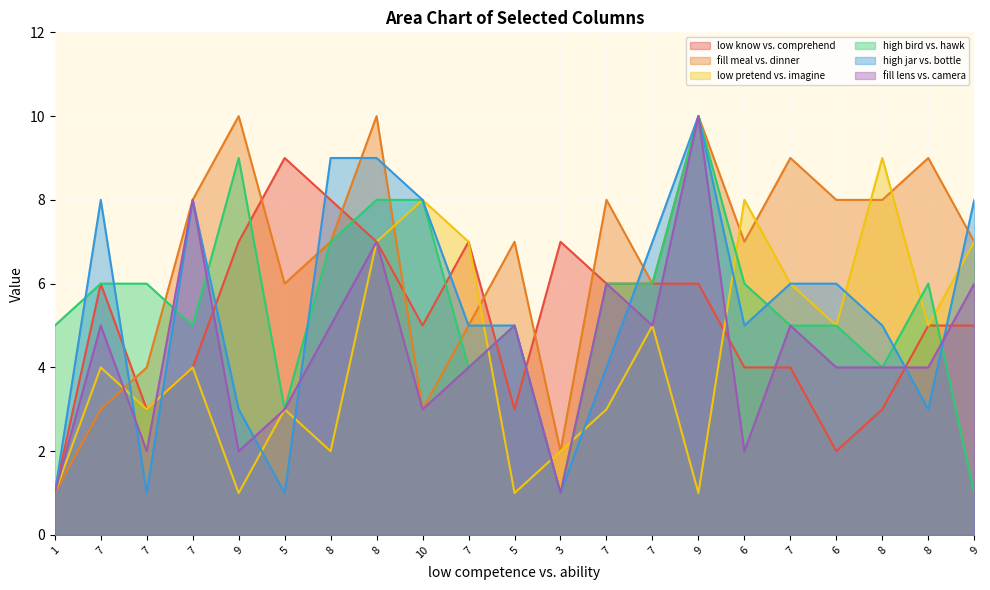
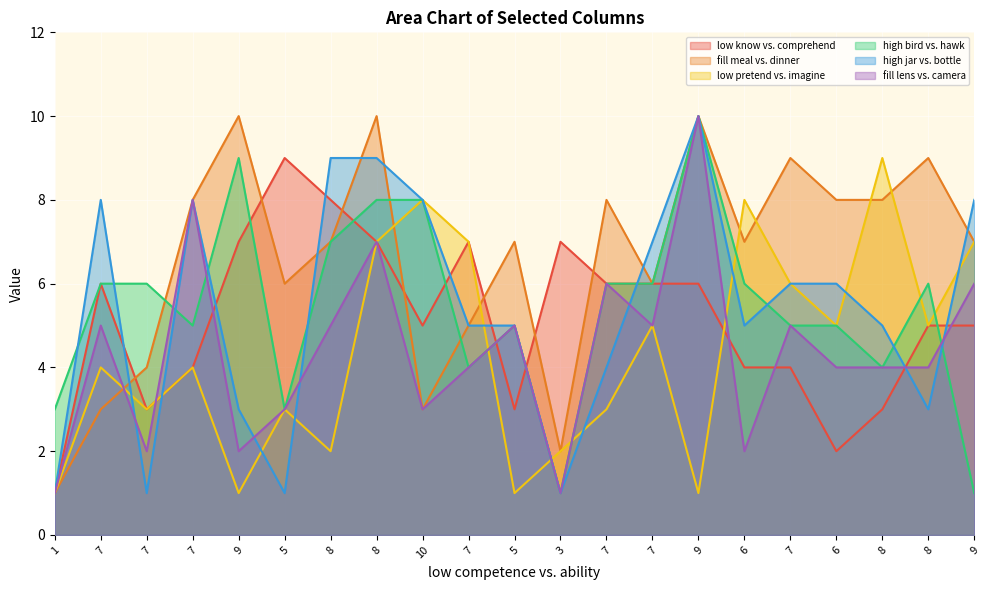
  {
    "high bird vs. hawk": {
-     "1": 5
+     "1": 3
    }
  }
